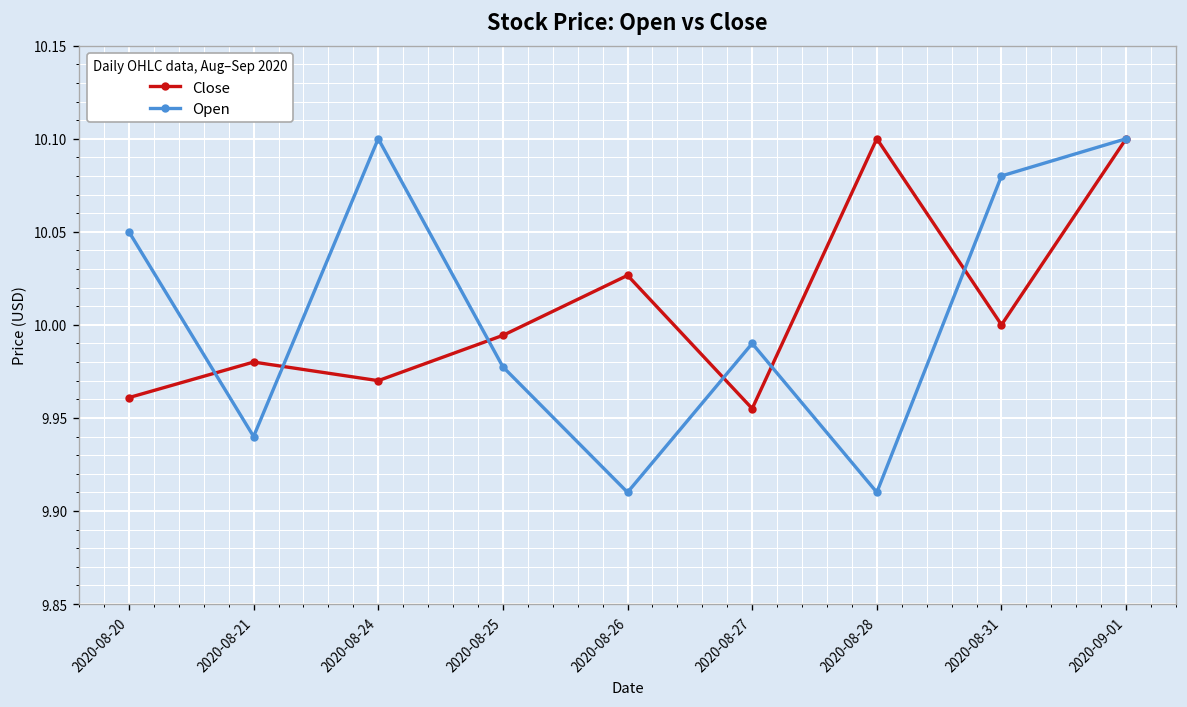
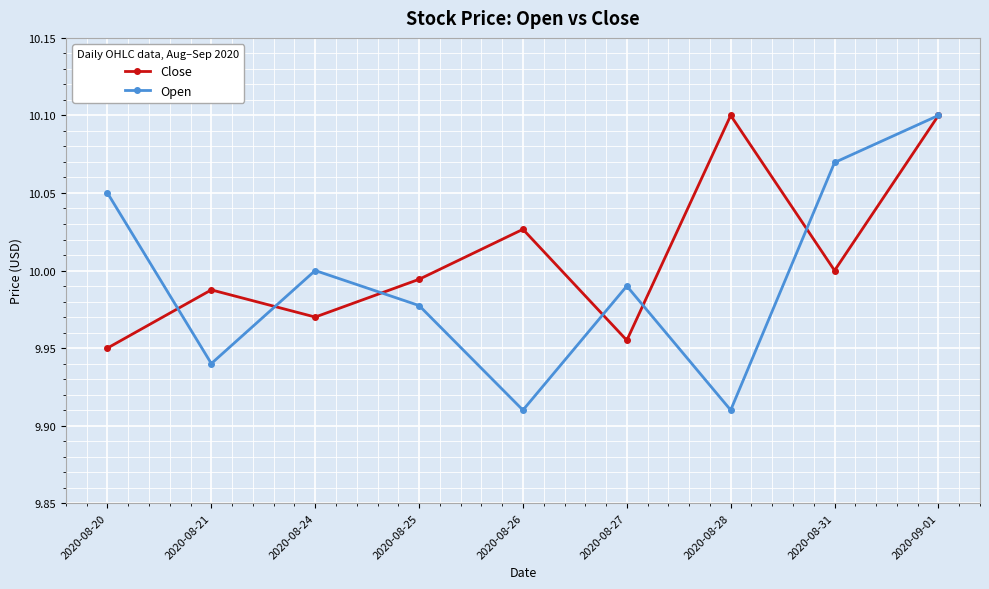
  {
    "Close": {
-     "2020-08-20": 9.961,
-     "2020-08-21": 9.980,
+     "2020-08-20": 9.950,
+     "2020-08-21": 9.988,
      "2020-08-24": 9.970,
      "2020-08-25": 9.994,
      "2020-08-26": 10.027,
      "2020-08-27": 9.955,
      "2020-08-28": 10.100,
      "2020-08-31": 10.000
    },
    "Open": {
      "2020-08-20": 10.050,
      "2020-08-21": 9.940,
-     "2020-08-24": 10.1,
+     "2020-08-24": 10.0,
      "2020-08-25": 9.977,
      "2020-08-26": 9.910,
      "2020-08-27": 9.990,
      "2020-08-28": 9.910,
-     "2020-08-31": 10.080
+     "2020-08-31": 10.070
    }
  }
